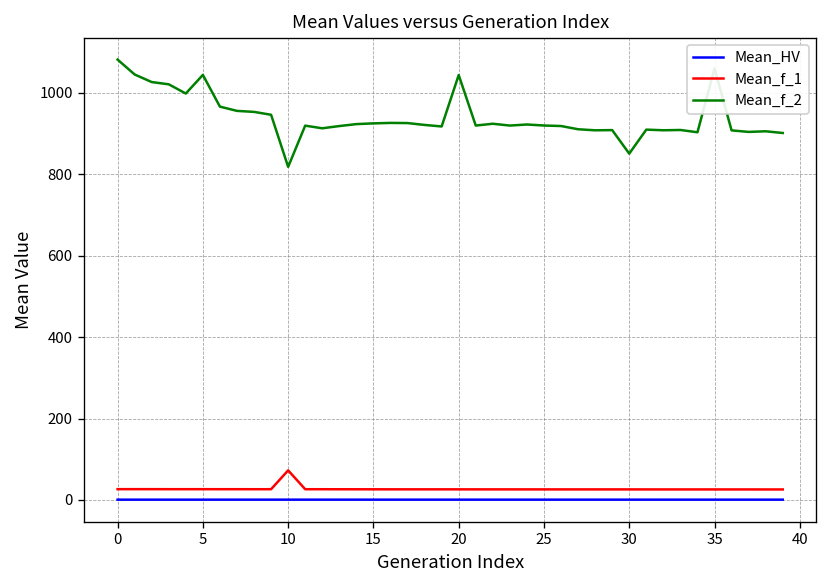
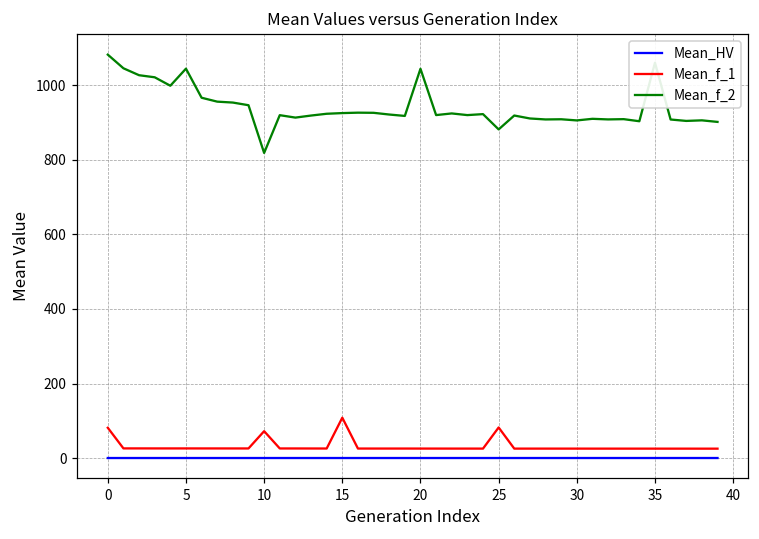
  {
    "Mean_HV": {
      "0": 0,
      "5": 0,
      "10": 0,
      "15": 0,
      "20": 0,
      "25": 0,
      "30": 0,
      "35": 0
    },
    "Mean_f_1": {
-     "0": 30,
+     "0": 80,
      "5": 30,
      "10": 70,
-     "15": 30,
+     "15": 110,
      "20": 30,
-     "25": 30,
+     "25": 80,
      "30": 30,
      "35": 30
    },
    "Mean_f_2": {
      "0": 1080,
      "5": 1040,
      "10": 820,
      "15": 920,
      "20": 1040,
-     "25": 920,
-     "30": 850
+     "25": 880,
+     "30": 910
    }
  }
